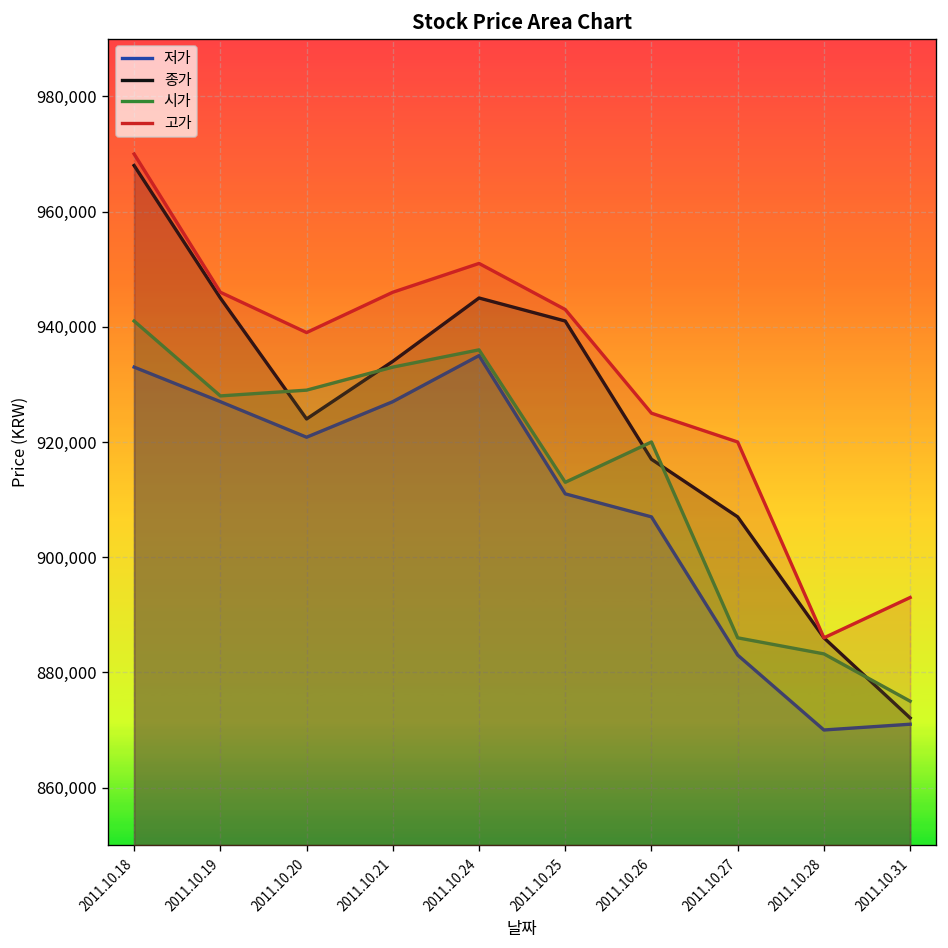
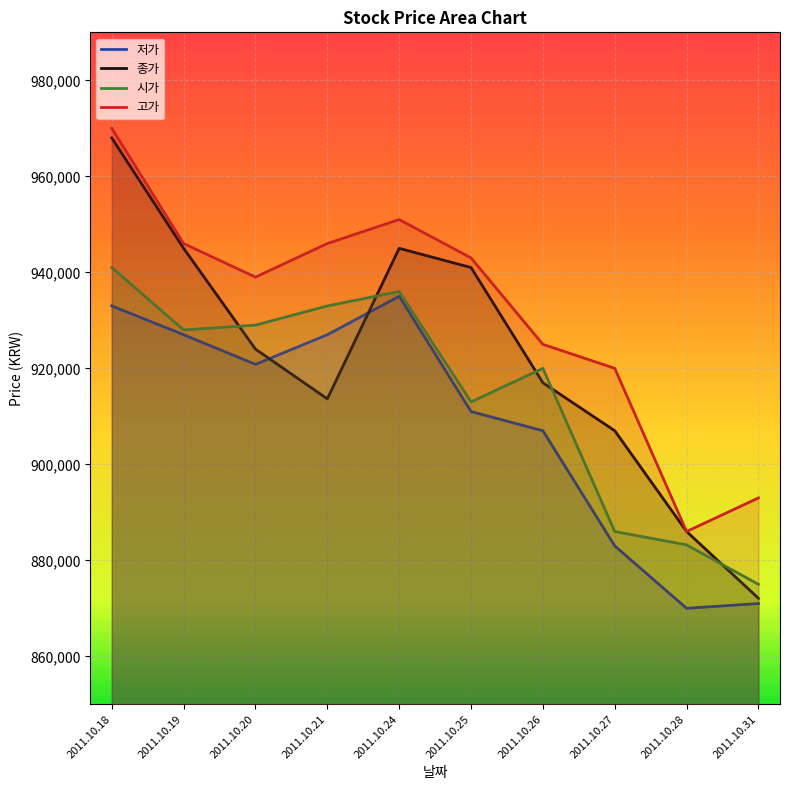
  {
    "저가": {
      "2011.10.18": "933,000",
      "2011.10.19": "927,000",
      "2011.10.20": "921,000",
      "2011.10.21": "927,000",
      "2011.10.24": "935,000",
      "2011.10.25": "911,000",
      "2011.10.26": "907,000",
      "2011.10.27": "883,000",
      "2011.10.28": "870,000",
      "2011.10.31": "871,000"
    },
    "종가": {
      "2011.10.18": "968,000",
      "2011.10.19": "945,000",
      "2011.10.20": "924,000",
-     "2011.10.21": "934,000",
+     "2011.10.21": "914,000",
      "2011.10.24": "945,000",
      "2011.10.25": "941,000",
      "2011.10.26": "917,000",
      "2011.10.27": "907,000",
      "2011.10.31": "872,000"
    },
    "시가": {
      "2011.10.18": "941,000",
      "2011.10.19": "928,000",
      "2011.10.20": "929,000",
      "2011.10.21": "933,000",
      "2011.10.24": "936,000",
      "2011.10.25": "913,000",
      "2011.10.26": "920,000",
      "2011.10.27": "886,000",
      "2011.10.28": "883,000",
      "2011.10.31": "875,000"
    },
    "고가": {
      "2011.10.18": "970,000",
      "2011.10.19": "946,000",
      "2011.10.20": "939,000",
      "2011.10.21": "946,000",
      "2011.10.24": "951,000",
      "2011.10.25": "943,000",
      "2011.10.26": "925,000",
      "2011.10.27": "920,000",
      "2011.10.31": "893,000"
    }
  }
